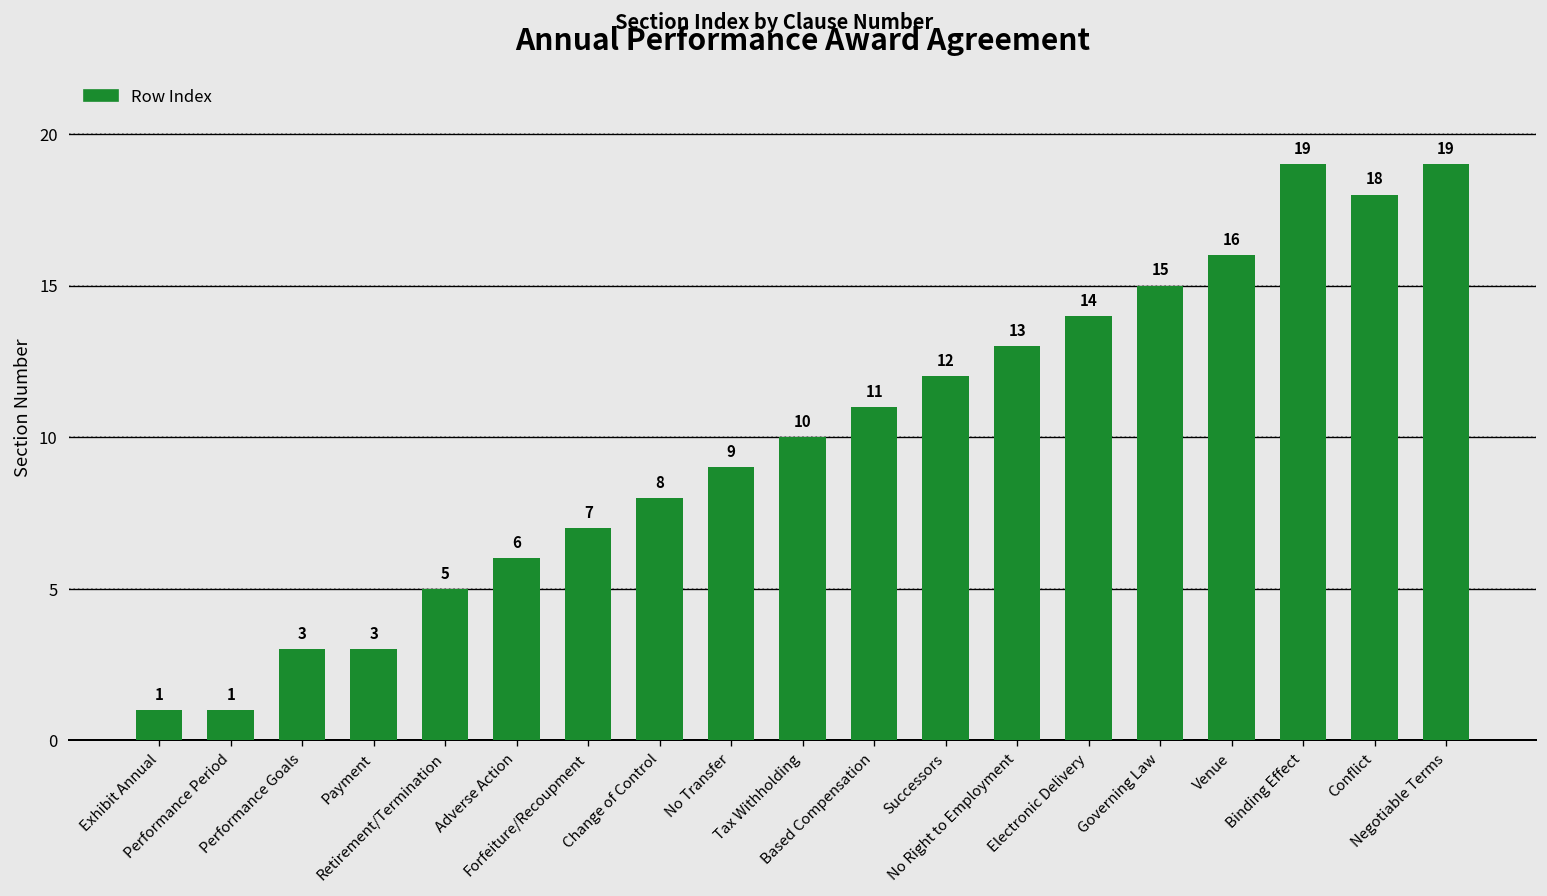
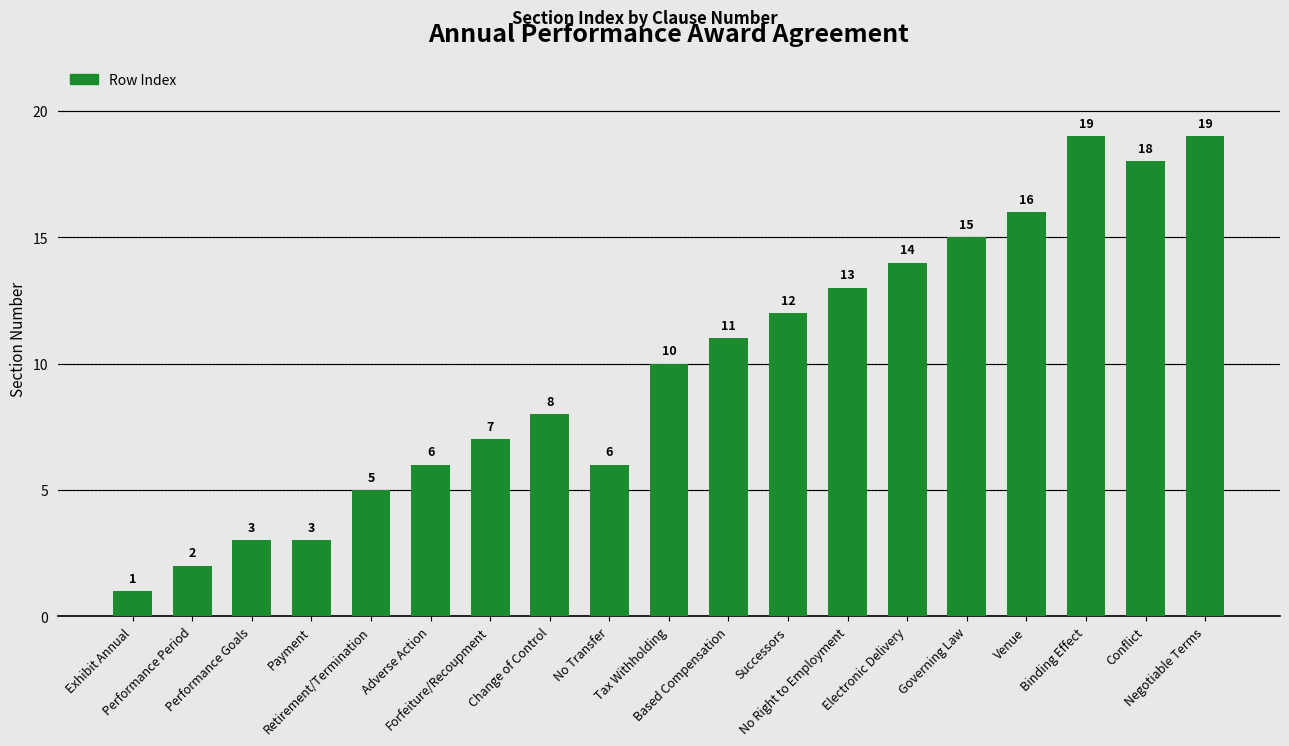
  {
    "Exhibit Annual": 1,
-   "Performance Period": 1,
+   "Performance Period": 2,
    "Performance Goals": 3,
    "Payment": 3,
    "Retirement/Termination": 5,
    "Adverse Action": 6,
    "Forfeiture/Recoupment": 7,
    "Change of Control": 8,
-   "No Transfer": 9,
+   "No Transfer": 6,
    "Tax Withholding": 10,
    "Based Compensation": 11,
    "Successors": 12,
    "No Right to Employment": 13,
    "Electronic Delivery": 14,
    "Governing Law": 15,
    "Venue": 16,
    "Binding Effect": 19,
    "Conflict": 18,
    "Negotiable Terms": 19
  }
